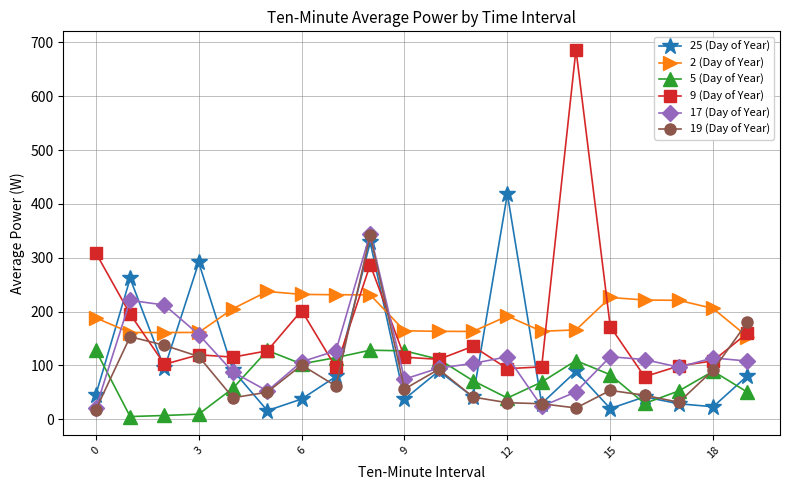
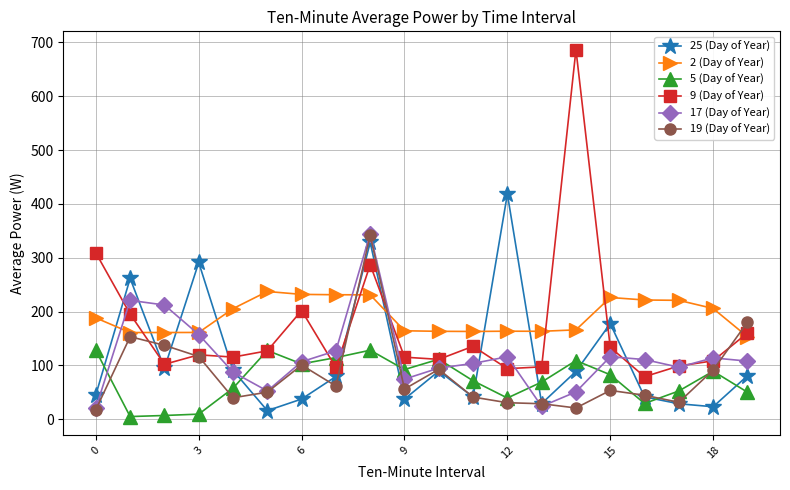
  {
    "25 (Day of Year)": {
      "0": 50,
      "3": 290,
      "6": 40,
      "9": 40,
      "12": 420,
-     "15": 20,
+     "15": 180,
      "18": 20
    },
    "2 (Day of Year)": {
      "0": 190,
      "6": 230,
      "9": 160,
-     "12": 190,
+     "12": 160,
      "15": 230,
      "18": 210
    },
    "5 (Day of Year)": {
      "0": 130,
      "3": 10,
-     "9": 130,
+     "9": 90,
      "12": 40,
      "15": 80
    },
    "9 (Day of Year)": {
      "0": 310,
      "6": 200,
      "9": 120,
      "12": 90,
-     "15": 170,
+     "15": 130,
      "18": 110
    },
    "17 (Day of Year)": {
      "9": 70,
      "12": 120,
      "15": 120,
      "18": 110
    },
    "19 (Day of Year)": {
      "9": 60,
      "12": 30,
      "15": 50
    }
  }
